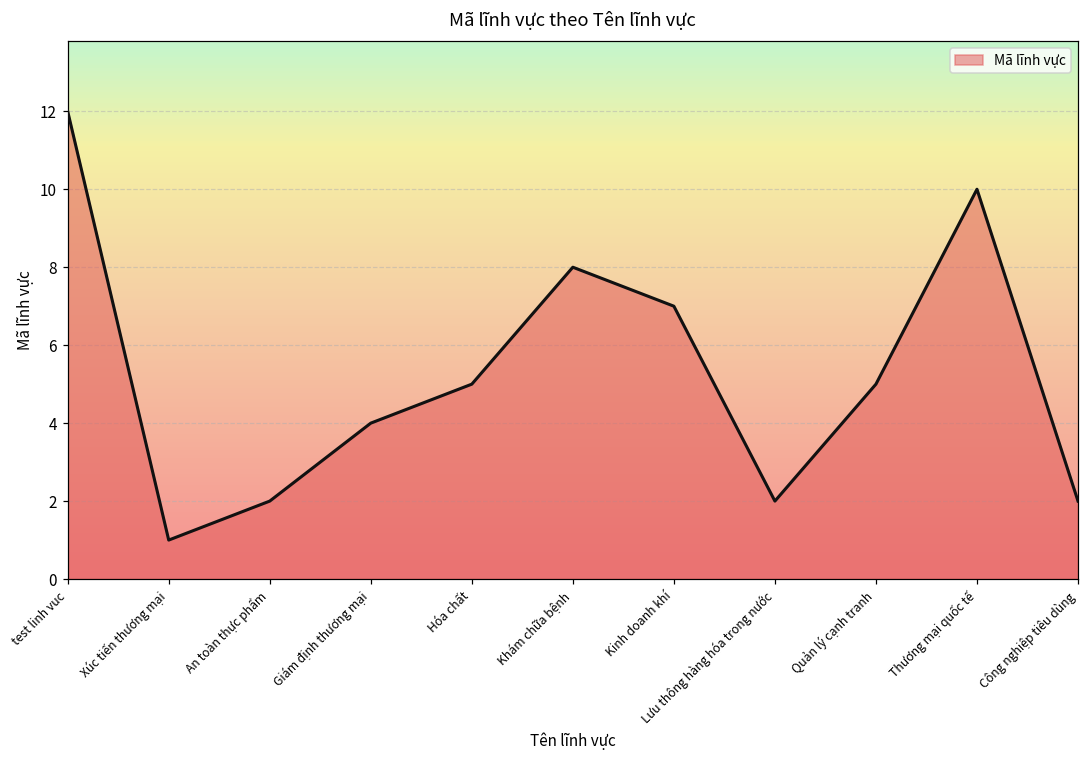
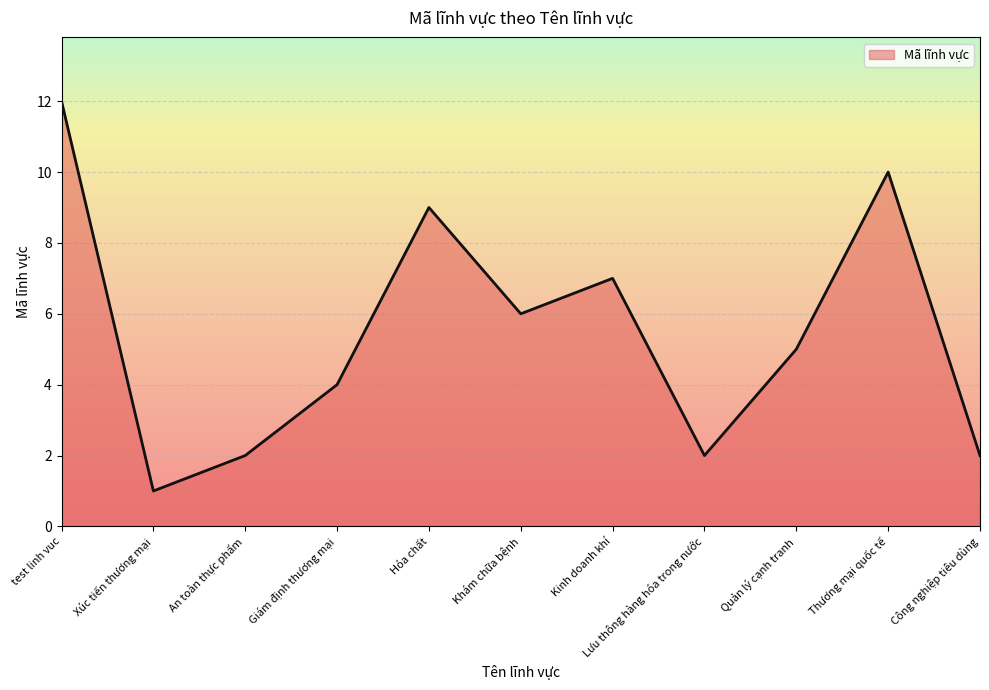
  {
    "test linh vuc": 12,
    "Xúc tiến thương mại": 1,
    "An toàn thực phẩm": 2,
    "Giám định thương mại": 4,
-   "Hóa chất": 5,
-   "Khám chữa bệnh": 8,
+   "Hóa chất": 9,
+   "Khám chữa bệnh": 6,
    "Kinh doanh khí": 7,
    "Lưu thông hàng hóa trong nước": 2,
    "Quản lý cạnh tranh": 5,
    "Thương mại quốc tế": 10,
    "Công nghiệp tiêu dùng": 2
  }
